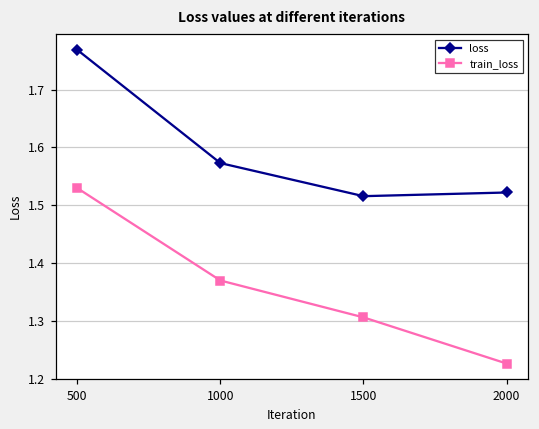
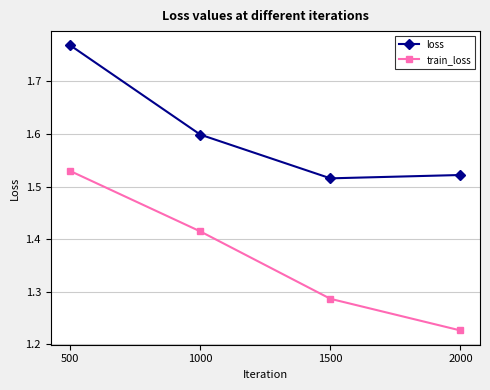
  {
    "loss": {
      "500": 1.77,
-     "1000": 1.57,
+     "1000": 1.60,
      "1500": 1.52,
      "2000": 1.52
    },
    "train_loss": {
      "500": 1.53,
-     "1000": 1.37,
-     "1500": 1.31,
+     "1000": 1.41,
+     "1500": 1.29,
      "2000": 1.23
    }
  }
